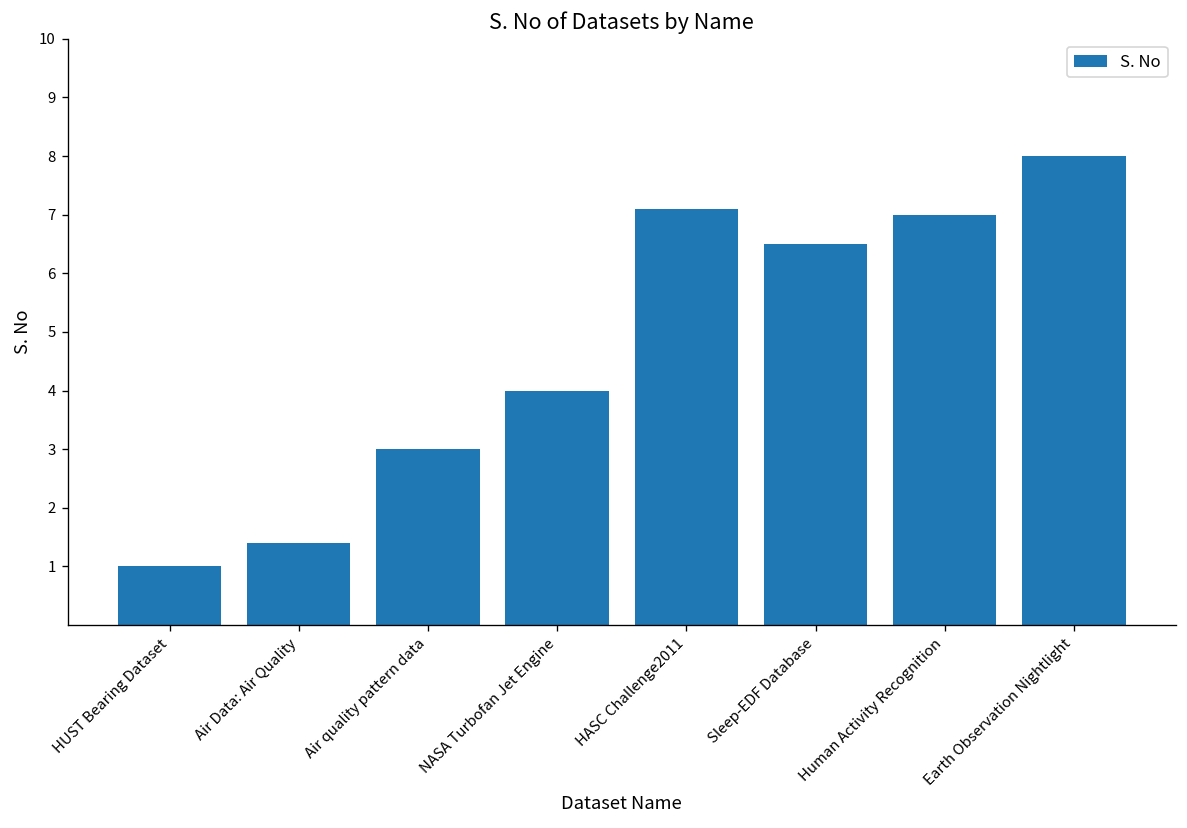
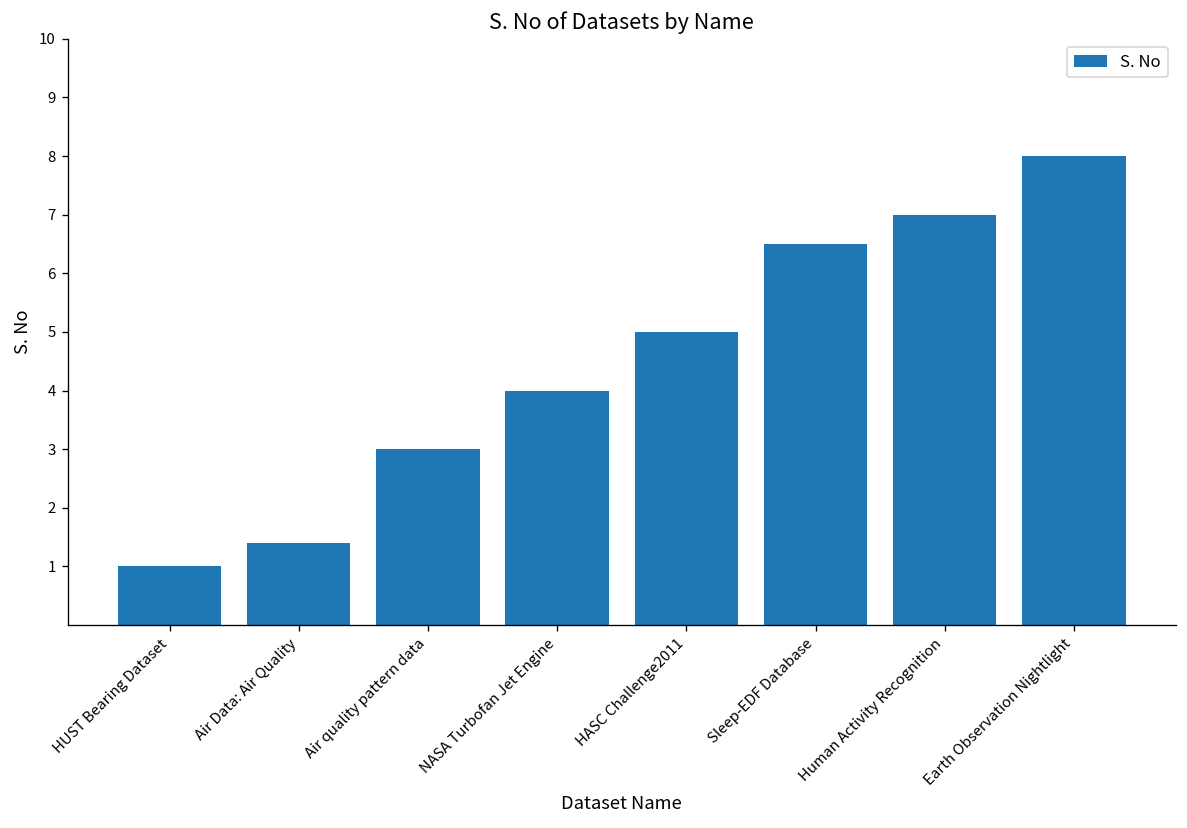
  {
    "HUST Bearing Dataset": 1.0,
    "Air Data: Air Quality": 1.4,
    "Air quality pattern data": 3.0,
    "NASA Turbofan Jet Engine": 4.0,
-   "HASC Challenge2011": 7.1,
+   "HASC Challenge2011": 5.0,
    "Sleep-EDF Database": 6.5,
    "Human Activity Recognition": 7.0,
    "Earth Observation Nightlight": 8.0
  }
